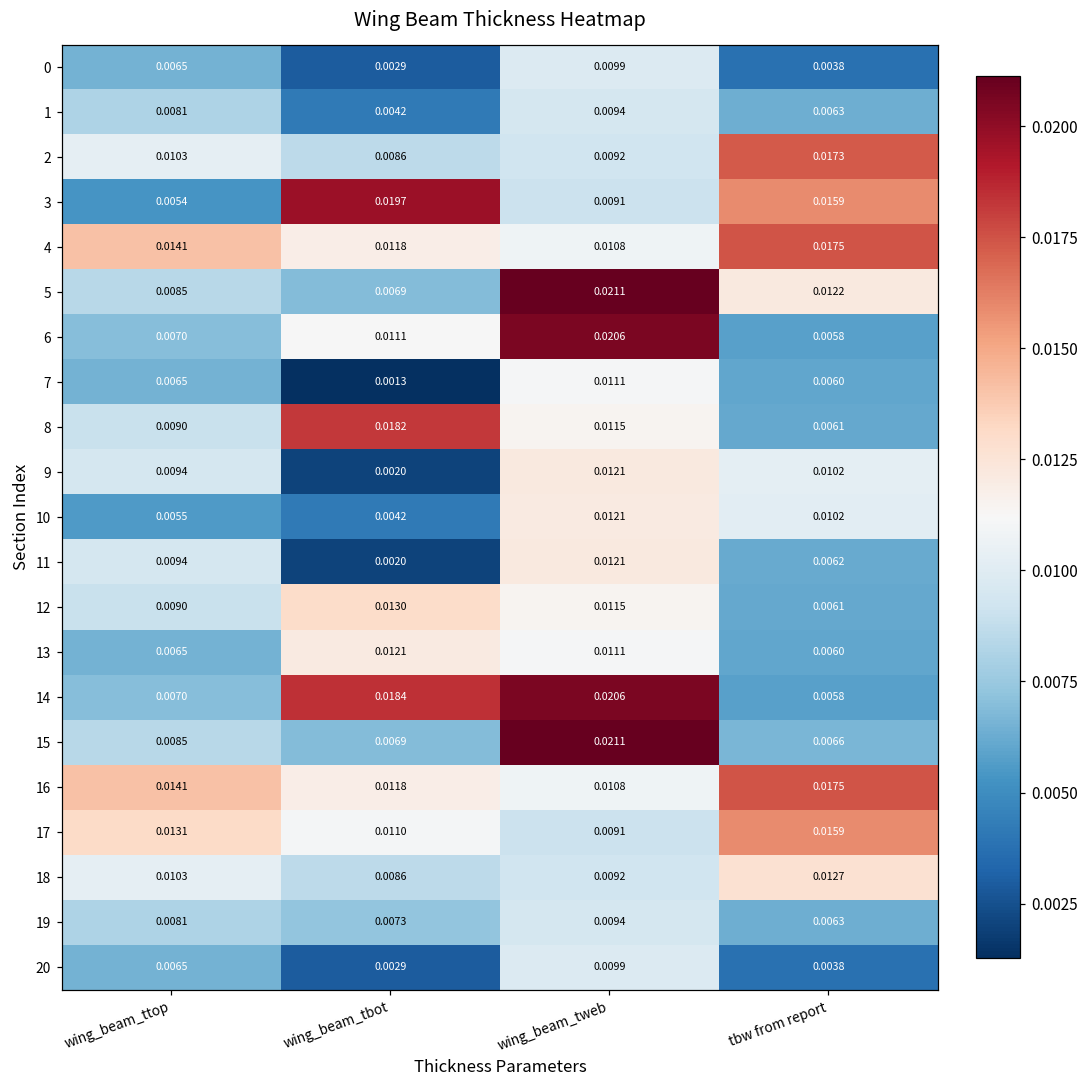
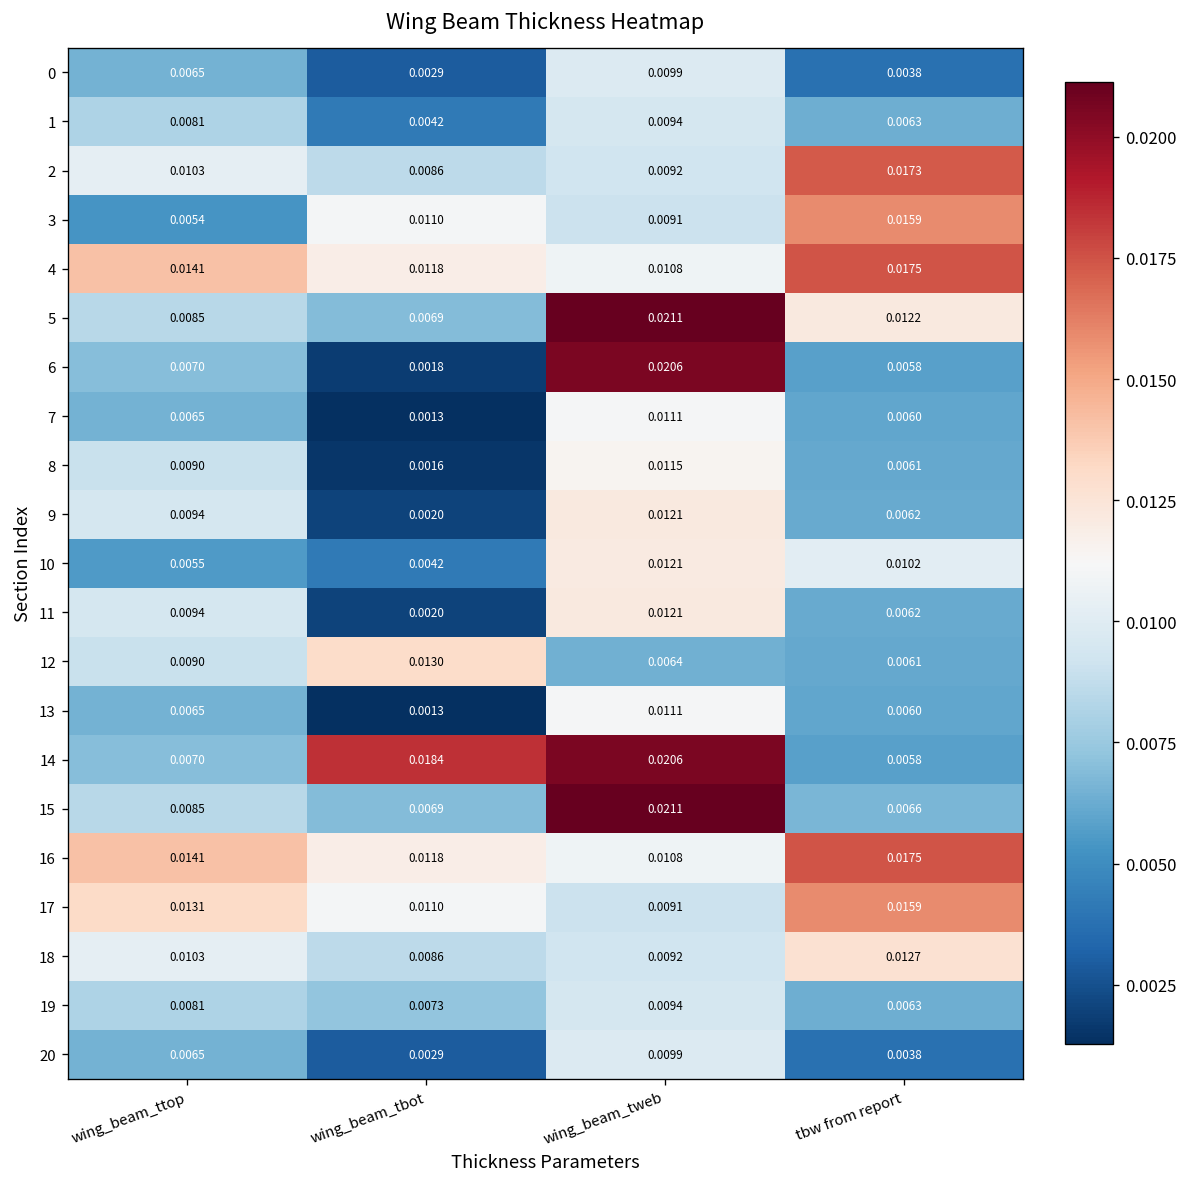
  {
    "0": {
      "wing_beam_ttop": 0.0065,
      "wing_beam_tbot": 0.0029,
      "wing_beam_tweb": 0.0099,
      "tbw from report": 0.0038
    },
    "1": {
      "wing_beam_ttop": 0.0081,
      "wing_beam_tbot": 0.0042,
      "wing_beam_tweb": 0.0094,
      "tbw from report": 0.0063
    },
    "2": {
      "wing_beam_ttop": 0.0103,
      "wing_beam_tbot": 0.0086,
      "wing_beam_tweb": 0.0092,
      "tbw from report": 0.0173
    },
    "3": {
      "wing_beam_ttop": 0.0054,
-     "wing_beam_tbot": 0.0197,
+     "wing_beam_tbot": 0.0110,
      "wing_beam_tweb": 0.0091,
      "tbw from report": 0.0159
    },
    "4": {
      "wing_beam_ttop": 0.0141,
      "wing_beam_tbot": 0.0118,
      "wing_beam_tweb": 0.0108,
      "tbw from report": 0.0175
    },
    "5": {
      "wing_beam_ttop": 0.0085,
      "wing_beam_tbot": 0.0069,
      "wing_beam_tweb": 0.0211,
      "tbw from report": 0.0122
    },
    "6": {
      "wing_beam_ttop": 0.0070,
-     "wing_beam_tbot": 0.0111,
+     "wing_beam_tbot": 0.0018,
      "wing_beam_tweb": 0.0206,
      "tbw from report": 0.0058
    },
    "7": {
      "wing_beam_ttop": 0.0065,
      "wing_beam_tbot": 0.0013,
      "wing_beam_tweb": 0.0111,
      "tbw from report": 0.0060
    },
    "8": {
      "wing_beam_ttop": 0.0090,
-     "wing_beam_tbot": 0.0182,
+     "wing_beam_tbot": 0.0016,
      "wing_beam_tweb": 0.0115,
      "tbw from report": 0.0061
    },
    "9": {
      "wing_beam_ttop": 0.0094,
      "wing_beam_tbot": 0.0020,
      "wing_beam_tweb": 0.0121,
-     "tbw from report": 0.0102
+     "tbw from report": 0.0062
    },
    "10": {
      "wing_beam_ttop": 0.0055,
      "wing_beam_tbot": 0.0042,
      "wing_beam_tweb": 0.0121,
      "tbw from report": 0.0102
    },
    "11": {
      "wing_beam_ttop": 0.0094,
      "wing_beam_tbot": 0.0020,
      "wing_beam_tweb": 0.0121,
      "tbw from report": 0.0062
    },
    "12": {
      "wing_beam_ttop": 0.0090,
      "wing_beam_tbot": 0.0130,
-     "wing_beam_tweb": 0.0115,
+     "wing_beam_tweb": 0.0064,
      "tbw from report": 0.0061
    },
    "13": {
      "wing_beam_ttop": 0.0065,
-     "wing_beam_tbot": 0.0121,
+     "wing_beam_tbot": 0.0013,
      "wing_beam_tweb": 0.0111,
      "tbw from report": 0.0060
    },
    "14": {
      "wing_beam_ttop": 0.0070,
      "wing_beam_tbot": 0.0184,
      "wing_beam_tweb": 0.0206,
      "tbw from report": 0.0058
    },
    "15": {
      "wing_beam_ttop": 0.0085,
      "wing_beam_tbot": 0.0069,
      "wing_beam_tweb": 0.0211,
      "tbw from report": 0.0066
    },
    "16": {
      "wing_beam_ttop": 0.0141,
      "wing_beam_tbot": 0.0118,
      "wing_beam_tweb": 0.0108,
      "tbw from report": 0.0175
    },
    "17": {
      "wing_beam_ttop": 0.0131,
      "wing_beam_tbot": 0.0110,
      "wing_beam_tweb": 0.0091,
      "tbw from report": 0.0159
    },
    "18": {
      "wing_beam_ttop": 0.0103,
      "wing_beam_tbot": 0.0086,
      "wing_beam_tweb": 0.0092,
      "tbw from report": 0.0127
    },
    "19": {
      "wing_beam_ttop": 0.0081,
      "wing_beam_tbot": 0.0073,
      "wing_beam_tweb": 0.0094,
      "tbw from report": 0.0063
    },
    "20": {
      "wing_beam_ttop": 0.0065,
      "wing_beam_tbot": 0.0029,
      "wing_beam_tweb": 0.0099,
      "tbw from report": 0.0038
    }
  }
